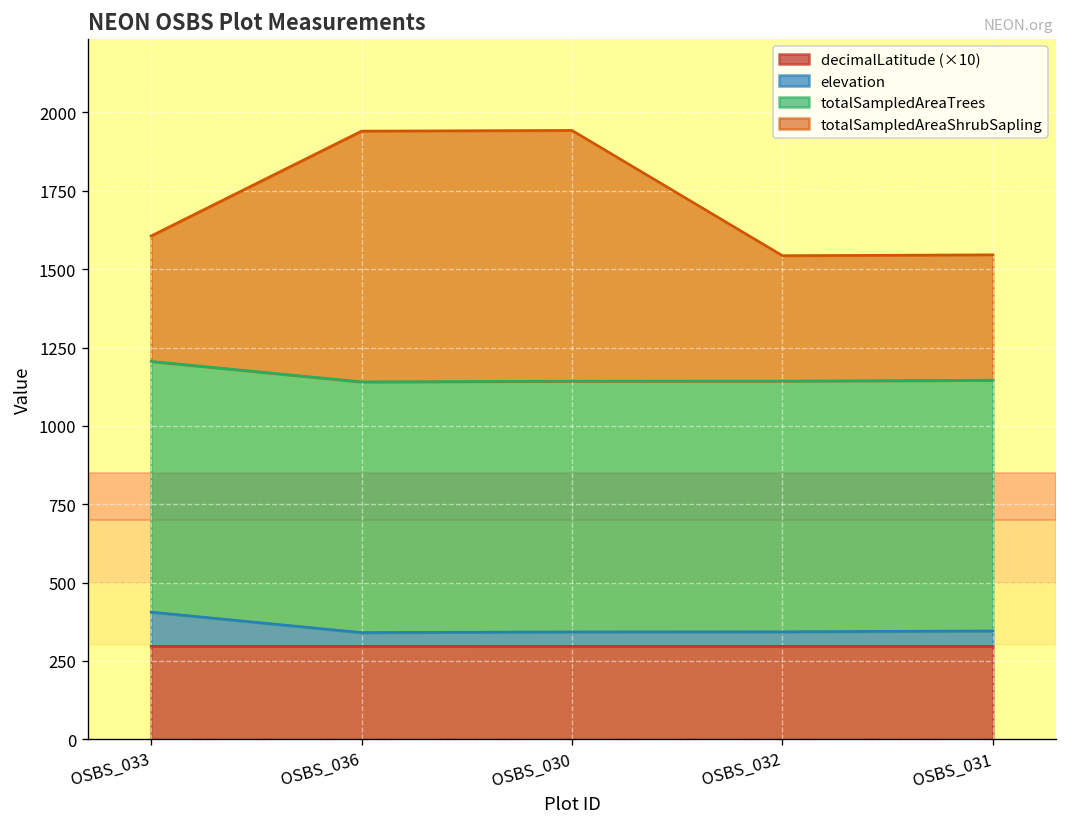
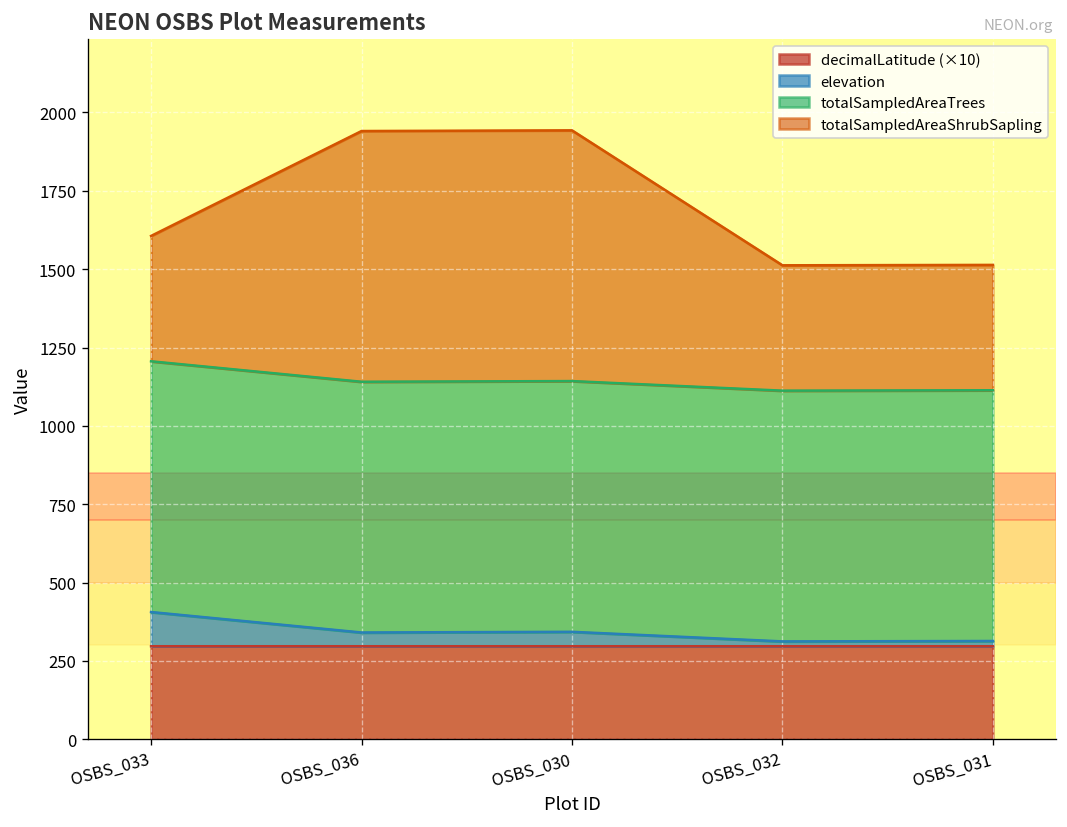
  {
    "elevation": {
      "OSBS_033": 110,
      "OSBS_036": 40,
      "OSBS_030": 50,
-     "OSBS_032": 50,
-     "OSBS_031": 50
+     "OSBS_032": 20,
+     "OSBS_031": 20
    },
    "totalSampledAreaTrees": {
      "OSBS_033": 800,
      "OSBS_036": 800,
      "OSBS_030": 800,
      "OSBS_032": 800,
      "OSBS_031": 800
    }
  }
